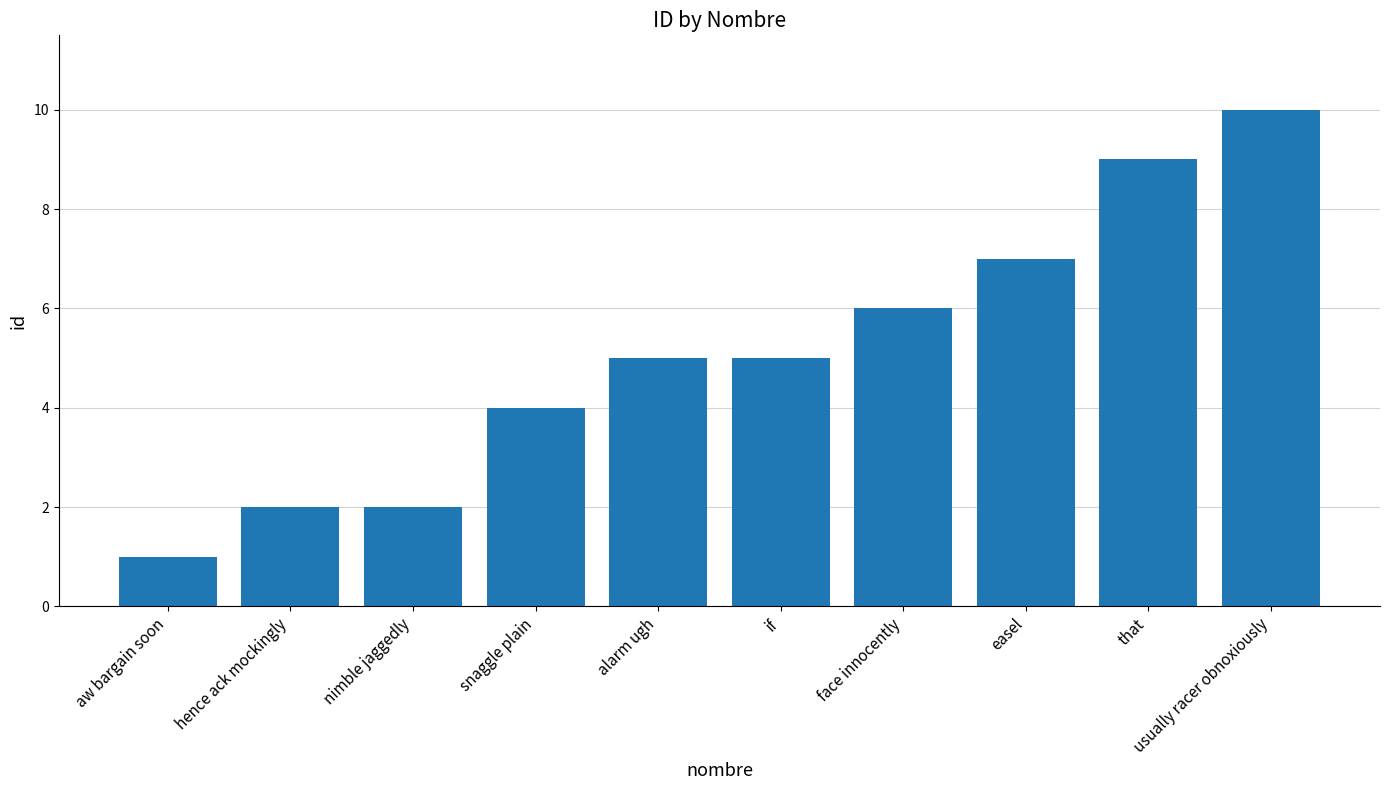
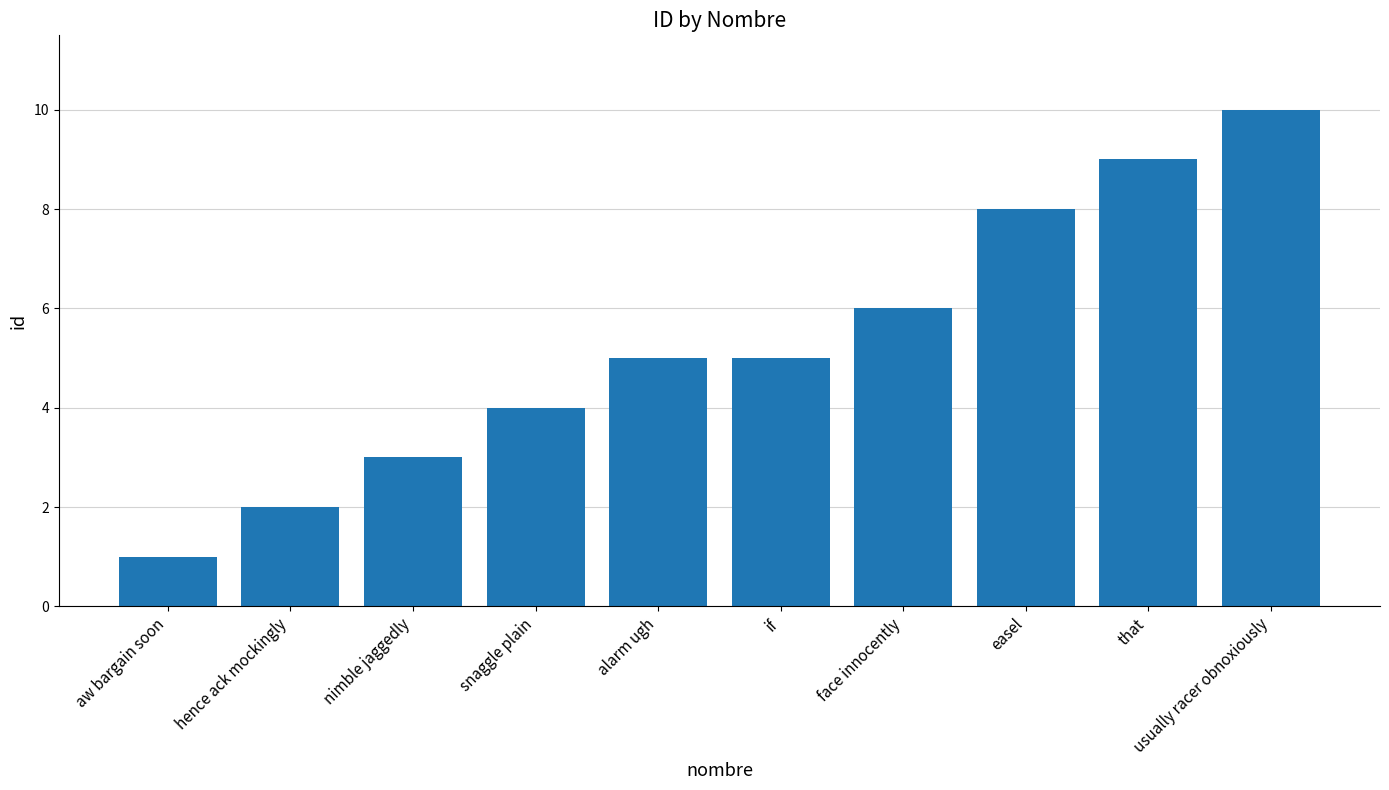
  {
    "aw bargain soon": 1,
    "hence ack mockingly": 2,
-   "nimble jaggedly": 2,
+   "nimble jaggedly": 3,
    "snaggle plain": 4,
    "alarm ugh": 5,
    "if": 5,
    "face innocently": 6,
-   "easel": 7,
+   "easel": 8,
    "that": 9,
    "usually racer obnoxiously": 10
  }
